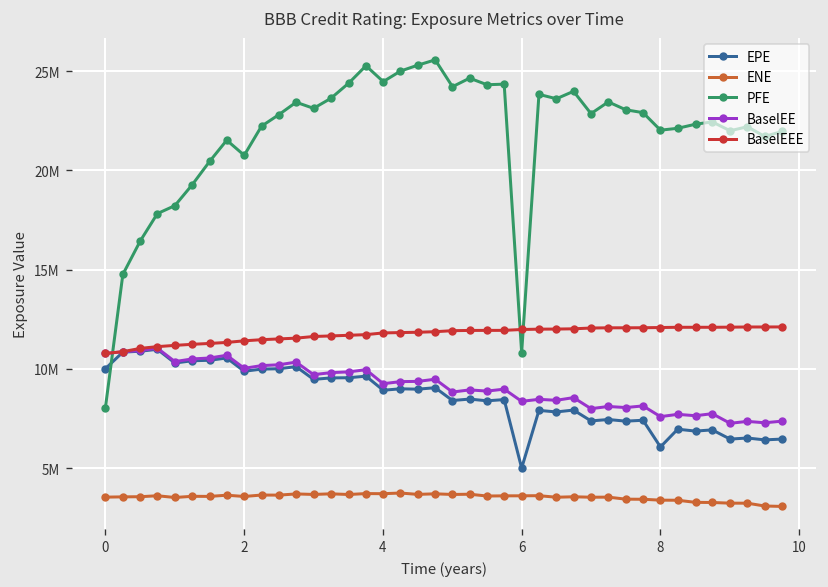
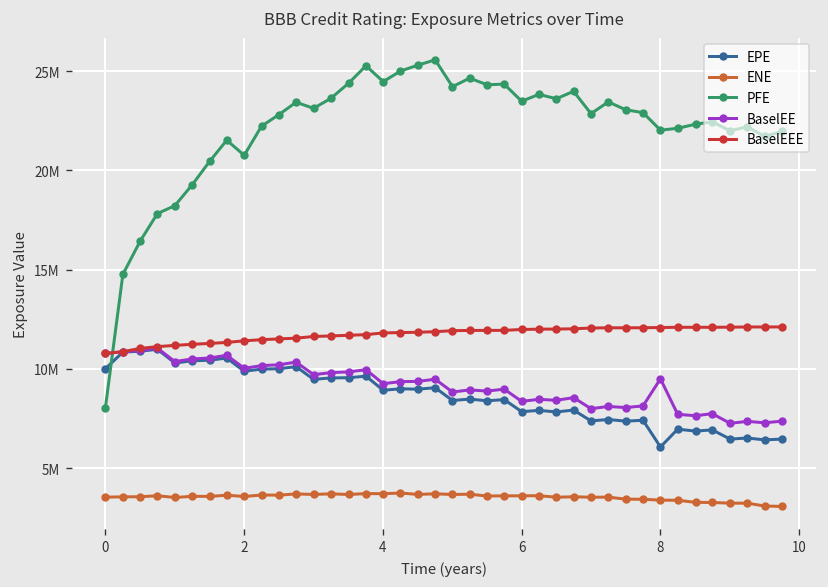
  {
    "EPE": {
      "0": 10000000,
-     "6": 5000000,
+     "6": 7800000,
      "8": 6100000
    },
    "PFE": {
      "0": 8100000,
      "2": 20800000,
-     "6": 10800000,
+     "6": 23500000,
      "8": 22000000
    },
    "BaselEE": {
      "6": 8400000,
-     "8": 7600000
+     "8": 9500000
    }
  }
